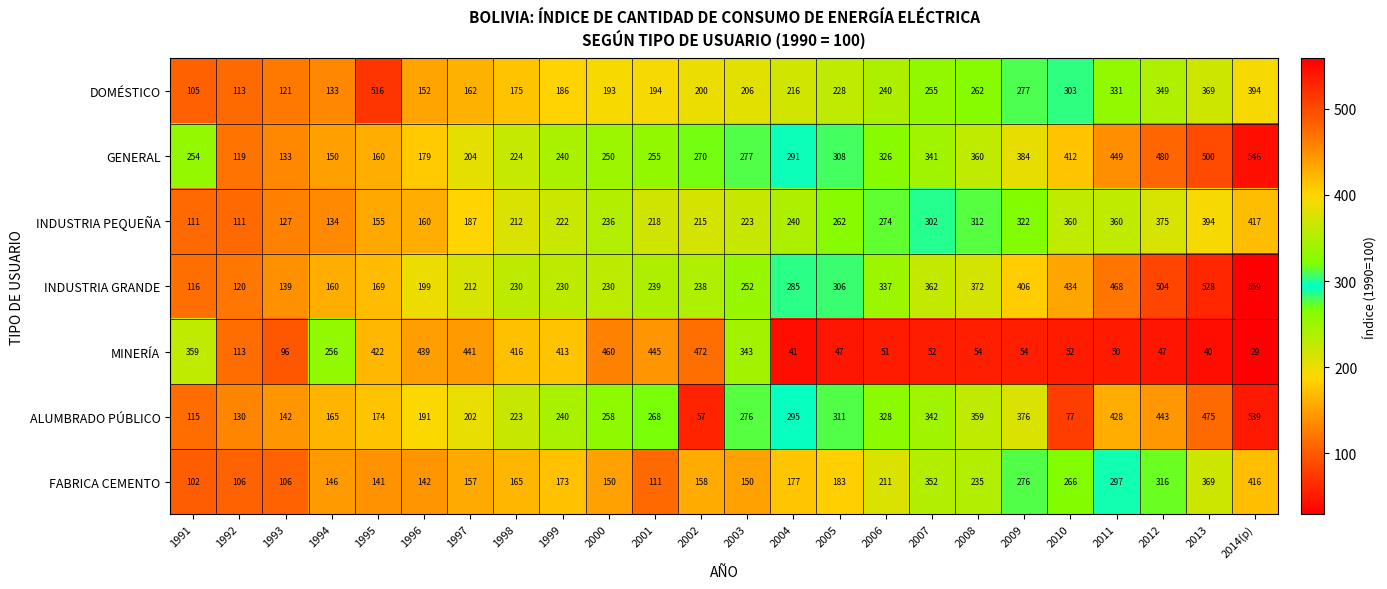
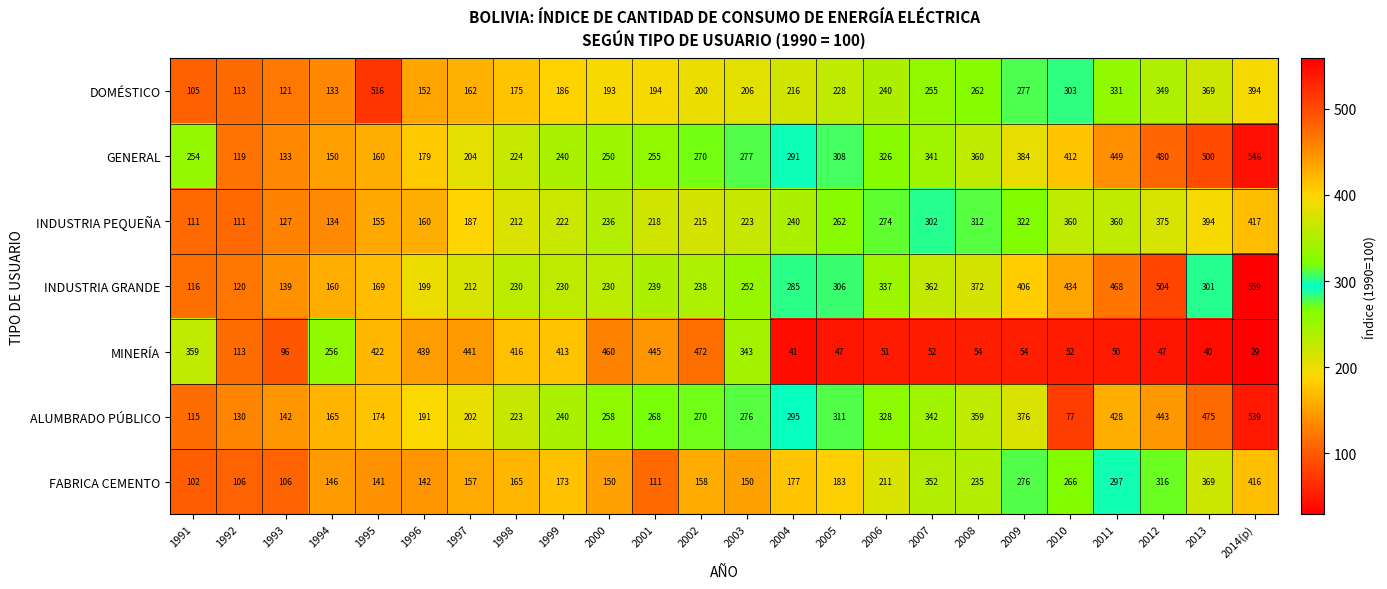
  {
    "DOMÉSTICO": {
      "1991": 105,
      "1992": 113,
      "1993": 121,
      "1994": 133,
      "1995": 516,
      "1996": 152,
      "1997": 162,
      "1998": 175,
      "1999": 186,
      "2000": 193,
      "2001": 194,
      "2002": 200,
      "2003": 206,
      "2004": 216,
      "2005": 228,
      "2006": 240,
      "2007": 255,
      "2008": 262,
      "2009": 277,
      "2010": 303,
      "2011": 331,
      "2012": 349,
      "2013": 369,
      "2014(p)": 394
    },
    "GENERAL": {
      "1991": 254,
      "1992": 119,
      "1993": 133,
      "1994": 150,
      "1995": 160,
      "1996": 179,
      "1997": 204,
      "1998": 224,
      "1999": 240,
      "2000": 250,
      "2001": 255,
      "2002": 270,
      "2003": 277,
      "2004": 291,
      "2005": 308,
      "2006": 326,
      "2007": 341,
      "2008": 360,
      "2009": 384,
      "2010": 412,
      "2011": 449,
      "2012": 480,
      "2013": 500,
      "2014(p)": 546
    },
    "INDUSTRIA PEQUEÑA": {
      "1991": 111,
      "1992": 111,
      "1993": 127,
      "1994": 134,
      "1995": 155,
      "1996": 160,
      "1997": 187,
      "1998": 212,
      "1999": 222,
      "2000": 236,
      "2001": 218,
      "2002": 215,
      "2003": 223,
      "2004": 240,
      "2005": 262,
      "2006": 274,
      "2007": 302,
      "2008": 312,
      "2009": 322,
      "2010": 360,
      "2011": 360,
      "2012": 375,
      "2013": 394,
      "2014(p)": 417
    },
    "INDUSTRIA GRANDE": {
      "1991": 116,
      "1992": 120,
      "1993": 139,
      "1994": 160,
      "1995": 169,
      "1996": 199,
      "1997": 212,
      "1998": 230,
      "1999": 230,
      "2000": 230,
      "2001": 239,
      "2002": 238,
      "2003": 252,
      "2004": 285,
      "2005": 306,
      "2006": 337,
      "2007": 362,
      "2008": 372,
      "2009": 406,
      "2010": 434,
      "2011": 468,
      "2012": 504,
-     "2013": 528,
+     "2013": 301,
      "2014(p)": 559
    },
    "MINERÍA": {
      "1991": 359,
      "1992": 113,
      "1993": 96,
      "1994": 256,
      "1995": 422,
      "1996": 439,
      "1997": 441,
      "1998": 416,
      "1999": 413,
      "2000": 460,
      "2001": 445,
      "2002": 472,
      "2003": 343,
      "2004": 41,
      "2005": 47,
      "2006": 51,
      "2007": 52,
      "2008": 54,
      "2009": 54,
      "2010": 52,
      "2011": 50,
      "2012": 47,
      "2013": 40,
      "2014(p)": 29
    },
    "ALUMBRADO PÚBLICO": {
      "1991": 115,
      "1992": 130,
      "1993": 142,
      "1994": 165,
      "1995": 174,
      "1996": 191,
      "1997": 202,
      "1998": 223,
      "1999": 240,
      "2000": 258,
      "2001": 268,
-     "2002": 57,
+     "2002": 270,
      "2003": 276,
      "2004": 295,
      "2005": 311,
      "2006": 328,
      "2007": 342,
      "2008": 359,
      "2009": 376,
      "2010": 77,
      "2011": 428,
      "2012": 443,
      "2013": 475,
      "2014(p)": 539
    },
    "FABRICA CEMENTO": {
      "1991": 102,
      "1992": 106,
      "1993": 106,
      "1994": 146,
      "1995": 141,
      "1996": 142,
      "1997": 157,
      "1998": 165,
      "1999": 173,
      "2000": 150,
      "2001": 111,
      "2002": 158,
      "2003": 150,
      "2004": 177,
      "2005": 183,
      "2006": 211,
      "2007": 352,
      "2008": 235,
      "2009": 276,
      "2010": 266,
      "2011": 297,
      "2012": 316,
      "2013": 369,
      "2014(p)": 416
    }
  }
